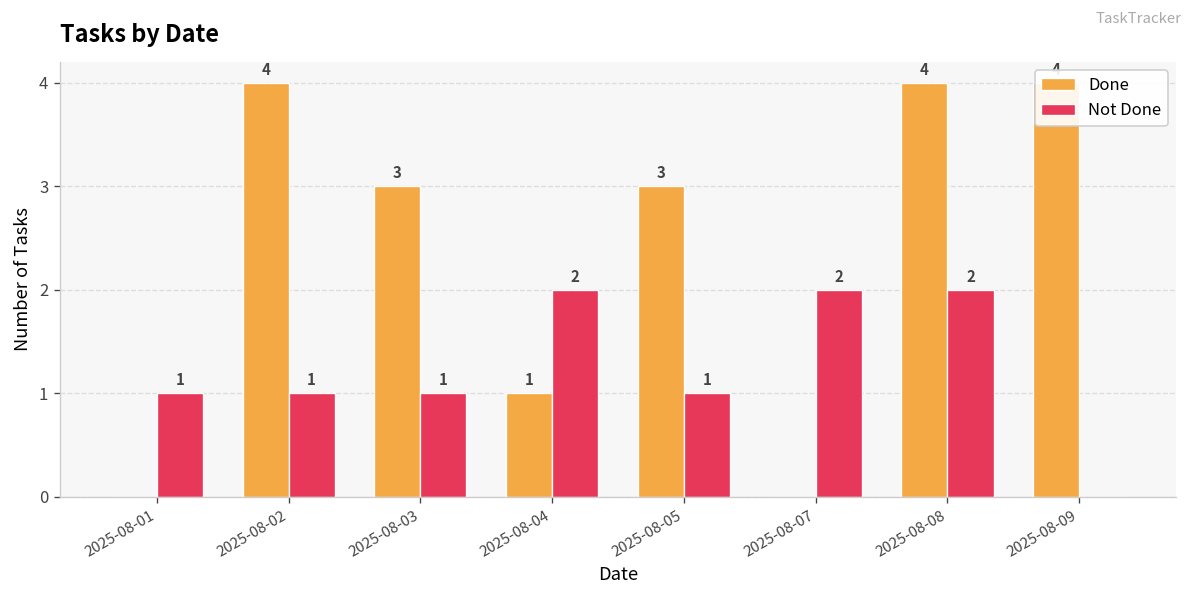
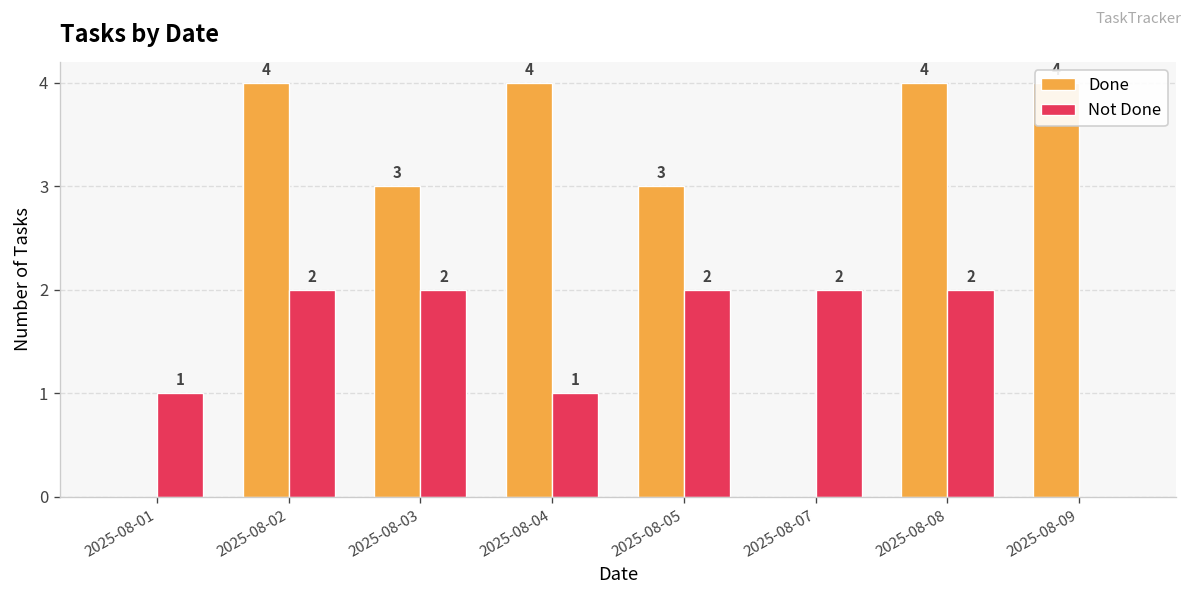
  {
    "Done": {
      "2025-08-02": 4,
      "2025-08-03": 3,
-     "2025-08-04": 1,
+     "2025-08-04": 4,
      "2025-08-05": 3,
      "2025-08-08": 4
    },
    "Not Done": {
      "2025-08-01": 1,
-     "2025-08-02": 1,
-     "2025-08-03": 1,
-     "2025-08-04": 2,
-     "2025-08-05": 1,
+     "2025-08-02": 2,
+     "2025-08-03": 2,
+     "2025-08-04": 1,
+     "2025-08-05": 2,
      "2025-08-07": 2,
      "2025-08-08": 2
    }
  }
